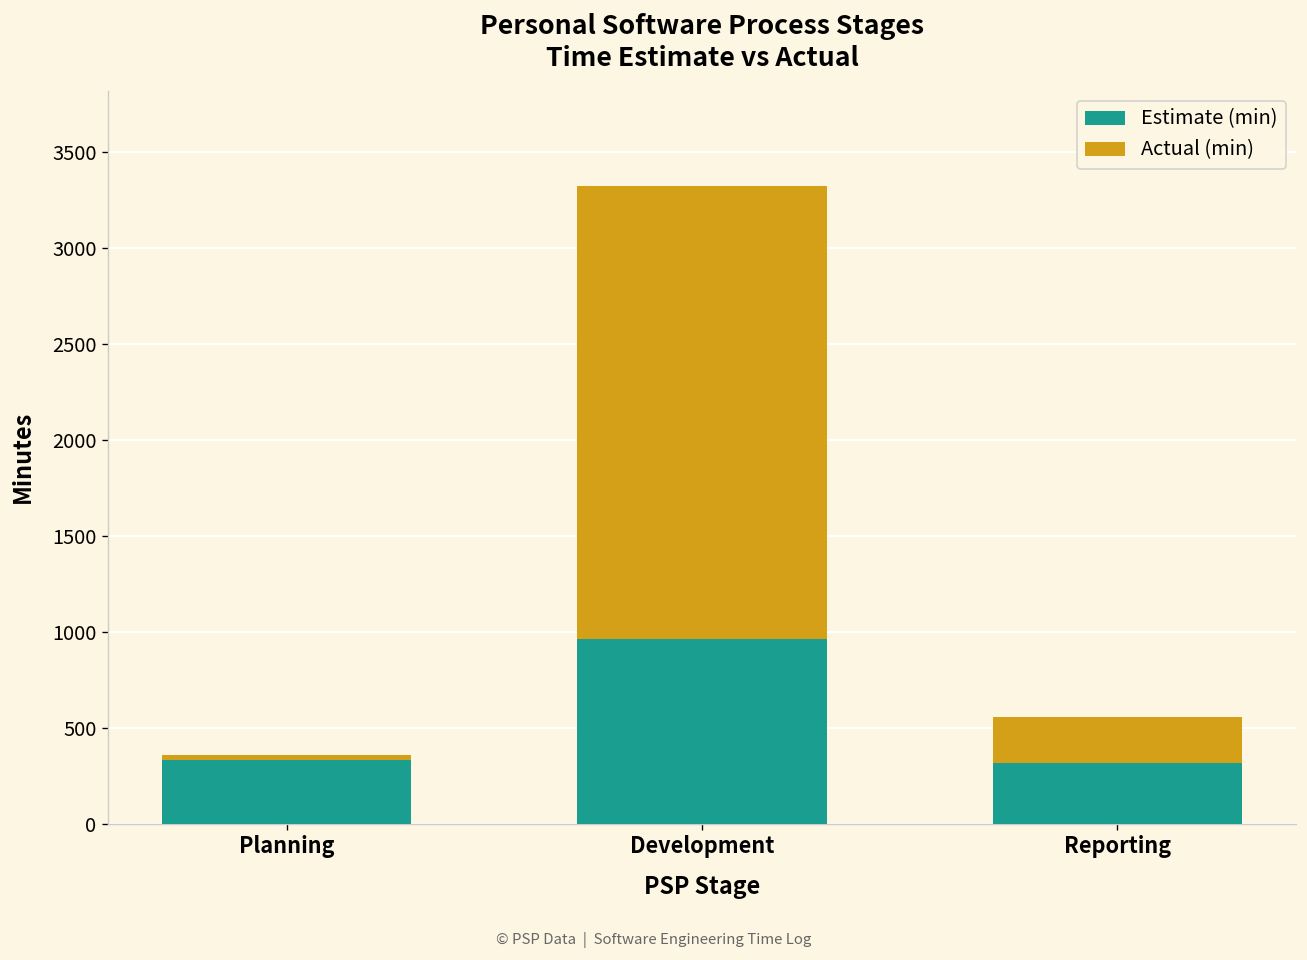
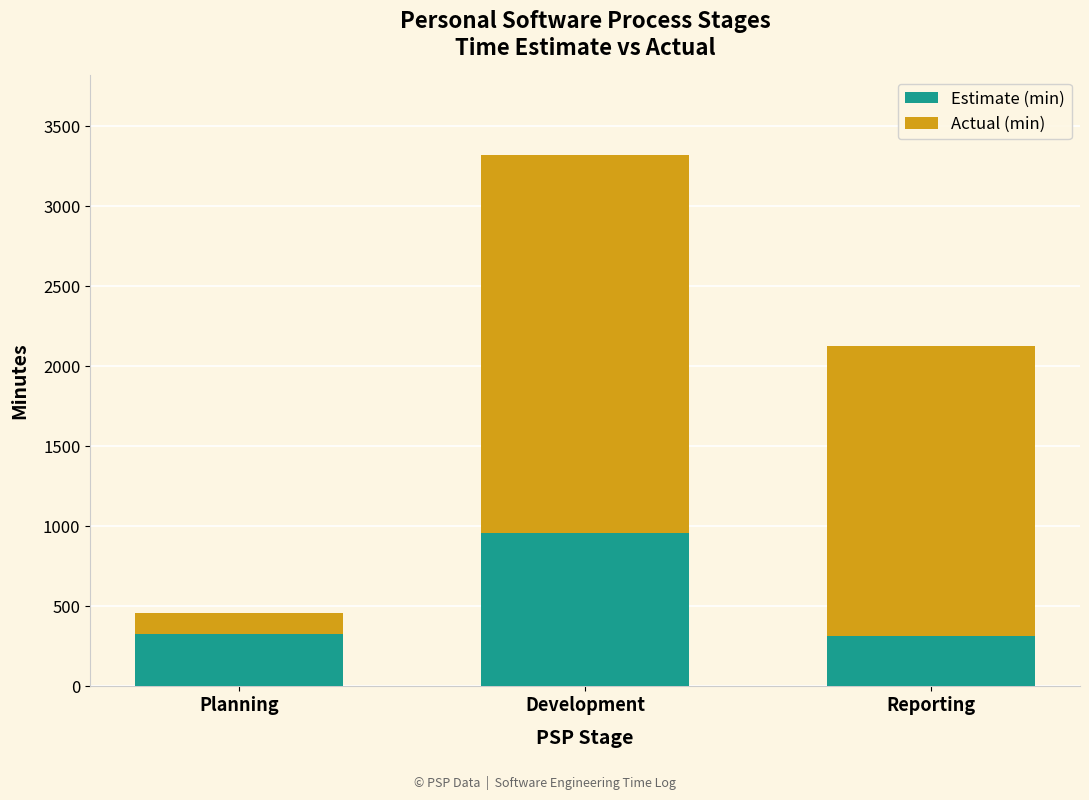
  {
    "Estimate (min)": {
      "Planning": 330,
      "Development": 960,
      "Reporting": 320
    },
    "Actual (min)": {
-     "Planning": 30,
+     "Planning": 130,
      "Development": 2360,
-     "Reporting": 240
+     "Reporting": 1810
    }
  }
